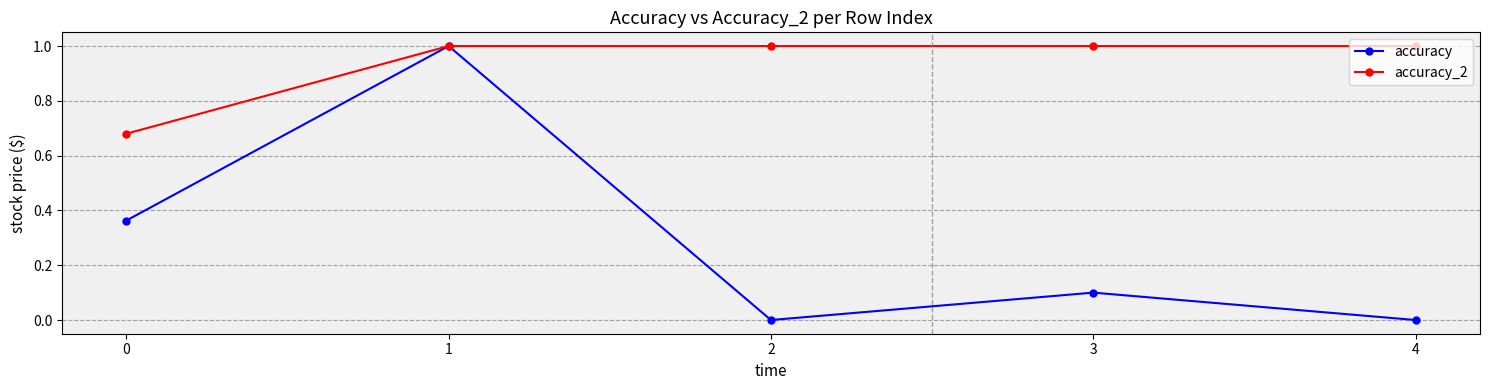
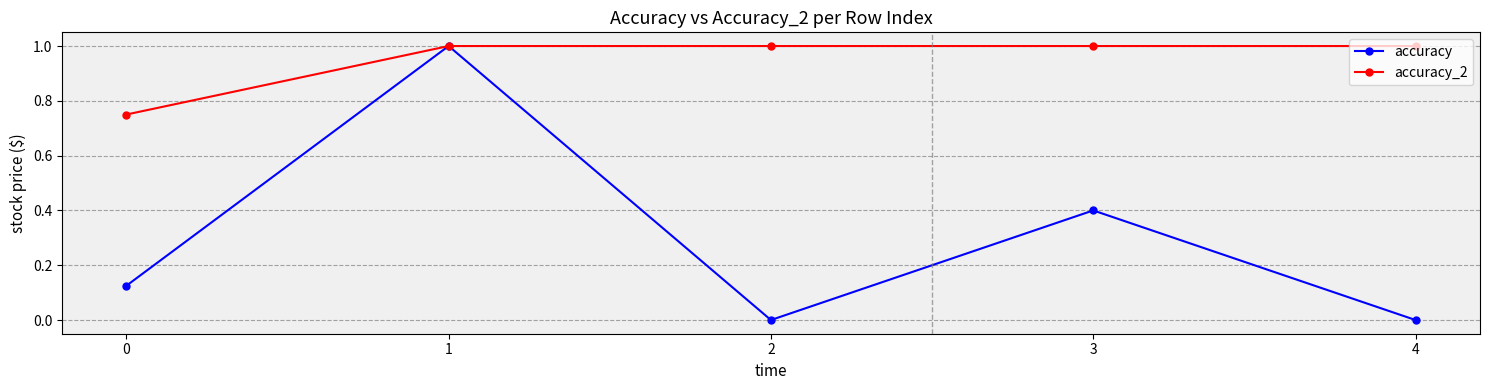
  {
    "accuracy": {
-     "0": 0.36,
+     "0": 0.13,
      "2": 0.00,
-     "3": 0.1,
+     "3": 0.4,
      "4": 0.00
    },
    "accuracy_2": {
-     "0": 0.68,
+     "0": 0.75,
      "2": 1.00,
      "3": 1.00
    }
  }
